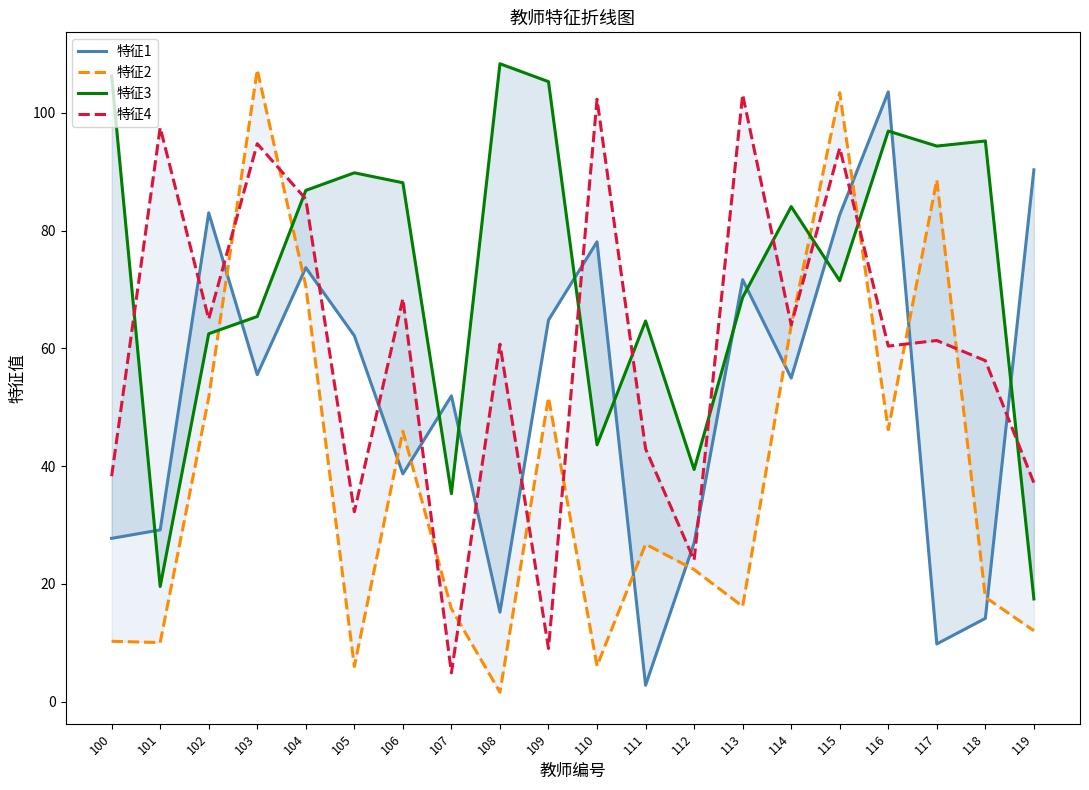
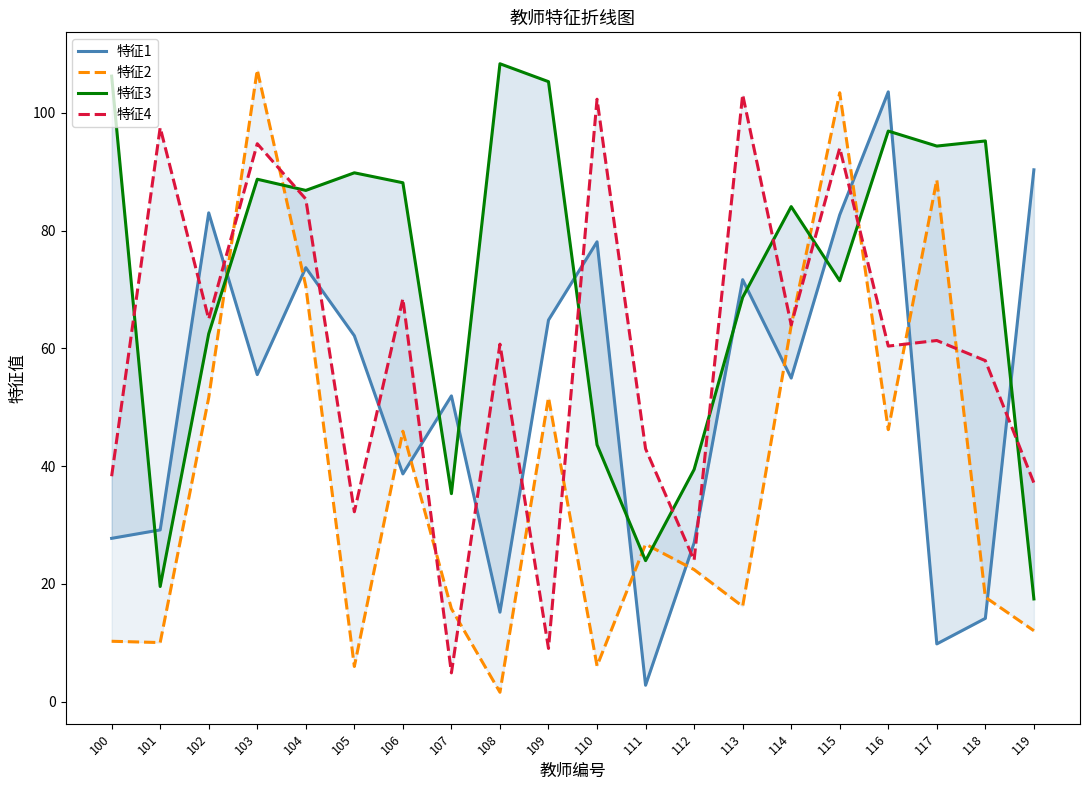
  {
    "特征2": {
      "100": 10,
      "101": 10,
      "102": 52,
      "104": 71,
      "105": 6,
      "106": 46,
      "108": 2,
      "110": 6,
      "111": 27,
      "112": 22,
      "113": 16,
      "116": 46,
      "118": 18,
      "119": 12
    },
    "特征3": {
      "101": 20,
      "102": 62,
-     "103": 65,
+     "103": 89,
      "107": 35,
      "110": 44,
-     "111": 65,
+     "111": 24,
      "113": 69,
      "115": 71,
      "116": 97,
      "119": 17
    },
    "特征4": {
      "103": 95,
      "107": 5,
      "109": 9,
      "115": 94,
      "117": 61
    }
  }
